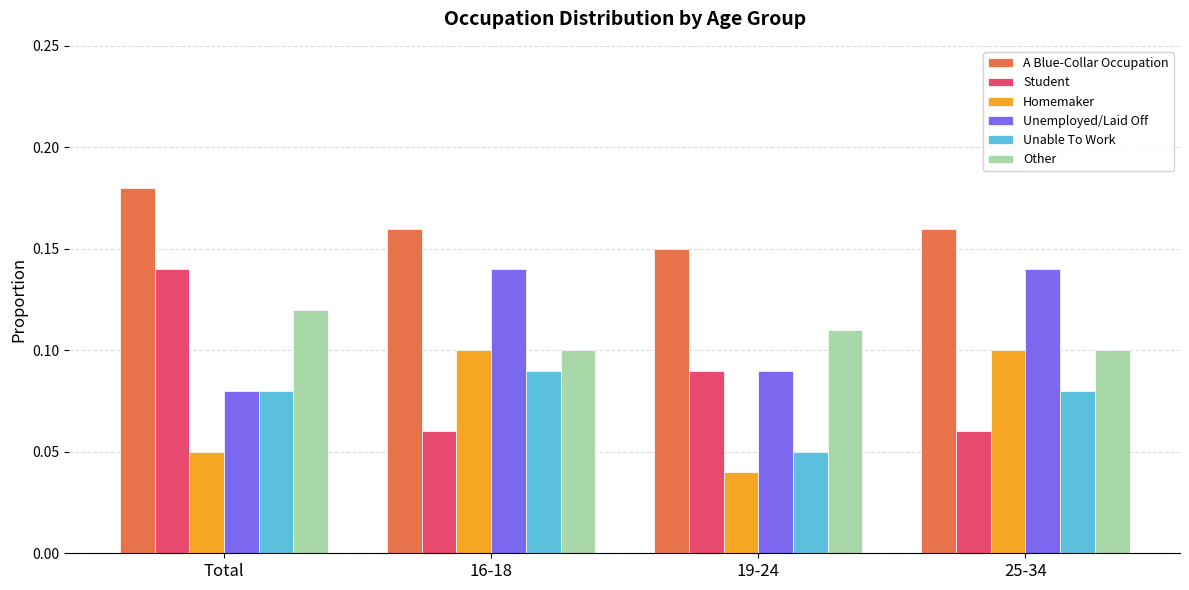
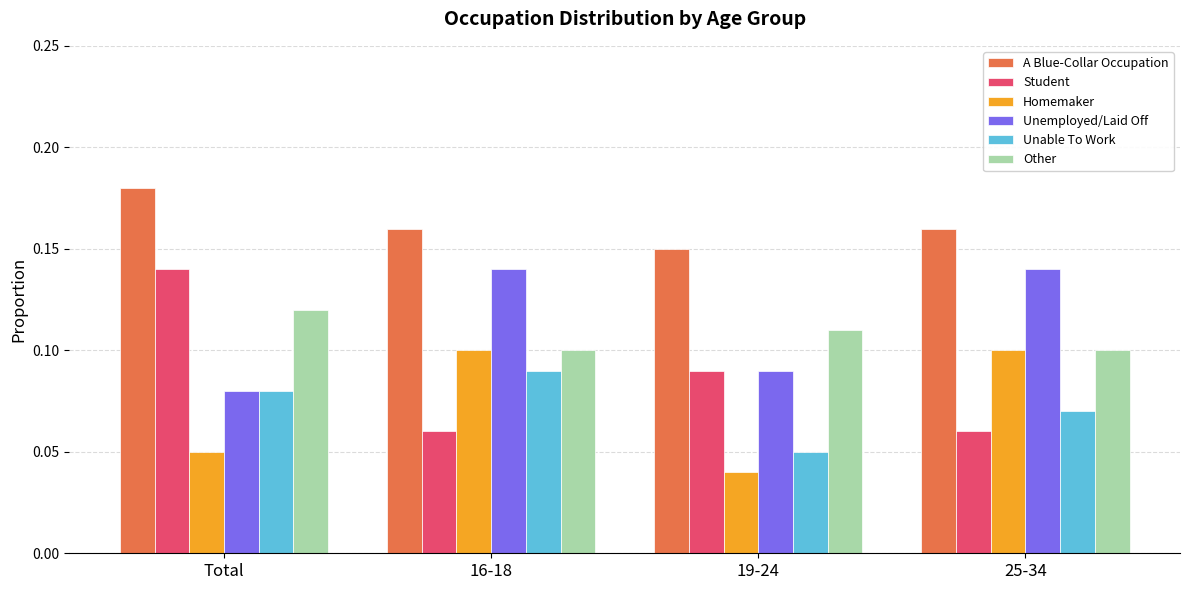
  {
    "Homemaker": {
      "Total": 0.05,
      "16-18": 0.10,
      "19-24": 0.04,
      "25-34": 0.10
    },
    "Unemployed/Laid Off": {
      "Total": 0.08,
      "16-18": 0.14,
      "19-24": 0.09,
      "25-34": 0.14
    },
    "Unable To Work": {
      "Total": 0.08,
      "16-18": 0.09,
      "19-24": 0.05,
-     "25-34": 0.08
+     "25-34": 0.07
    },
    "Other": {
      "Total": 0.12,
      "16-18": 0.10,
      "19-24": 0.11,
      "25-34": 0.10
    }
  }
